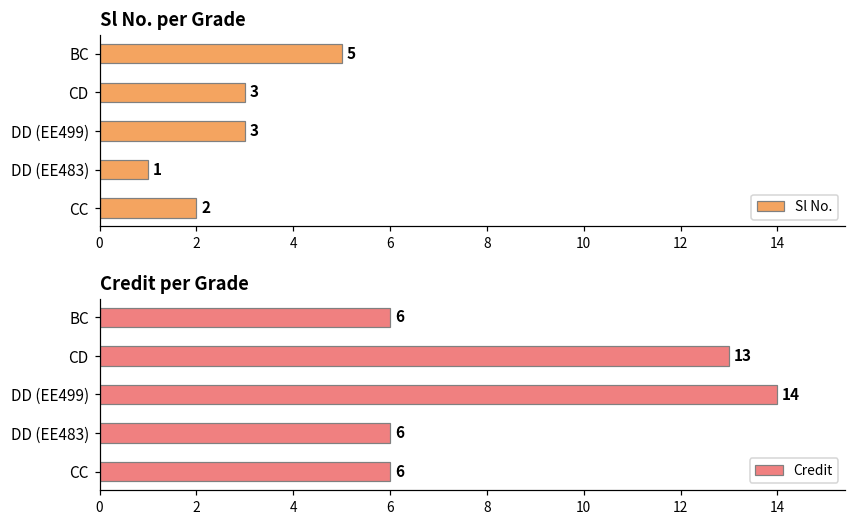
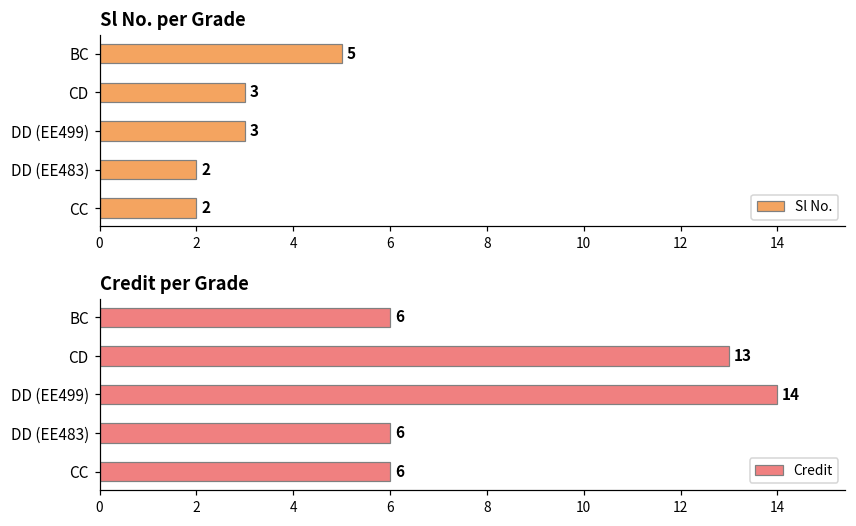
  {
    "Sl No. per Grade": {
      "BC": 5,
      "CD": 3,
      "DD (EE499)": 3,
-     "DD (EE483)": 1,
+     "DD (EE483)": 2,
      "CC": 2
    },
    "Credit per Grade": {
      "BC": 6,
      "CD": 13,
      "DD (EE499)": 14,
      "DD (EE483)": 6,
      "CC": 6
    }
  }
